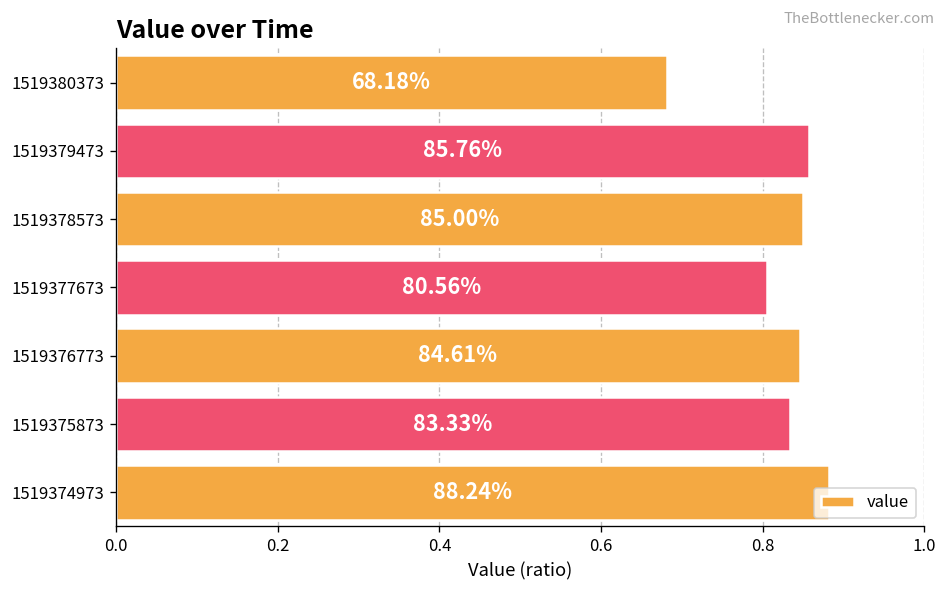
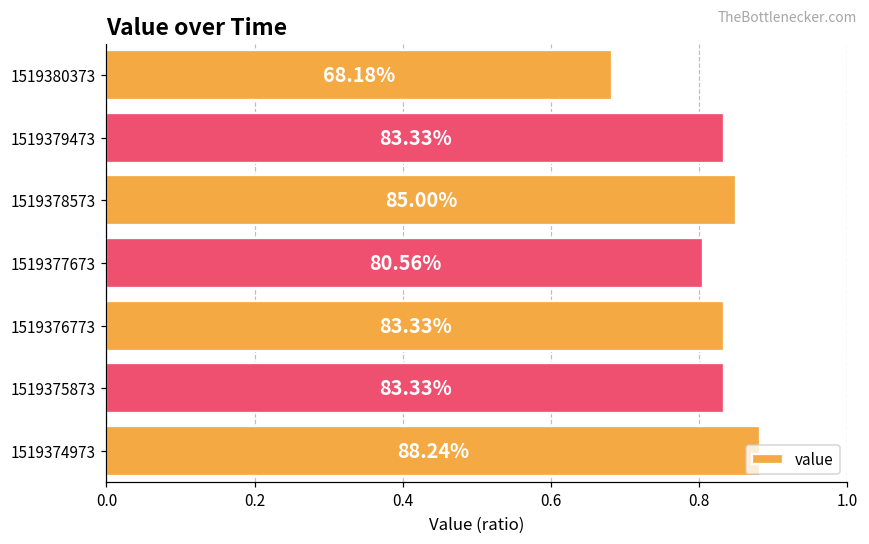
  {
    "1519380373": "68.18%",
-   "1519379473": "85.76%",
+   "1519379473": "83.33%",
    "1519378573": "85.00%",
    "1519377673": "80.56%",
-   "1519376773": "84.61%",
+   "1519376773": "83.33%",
    "1519375873": "83.33%"
  }
